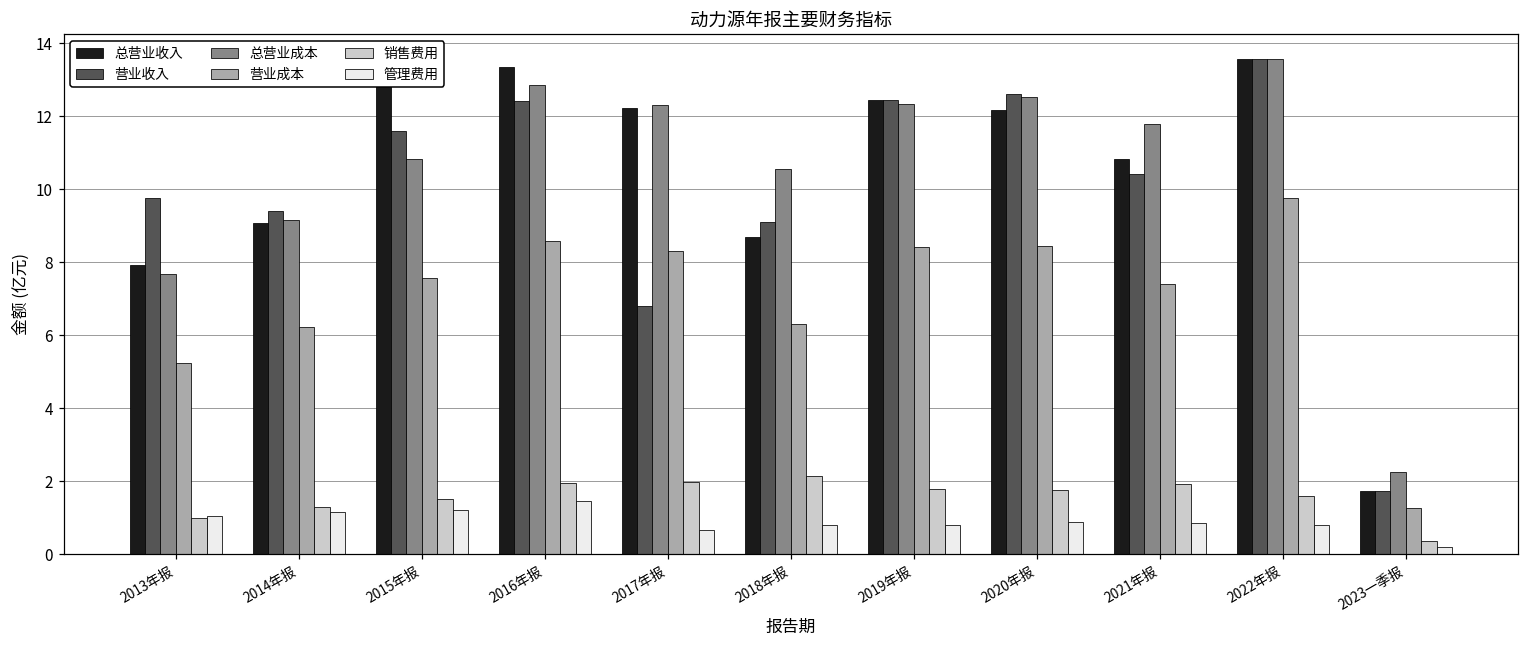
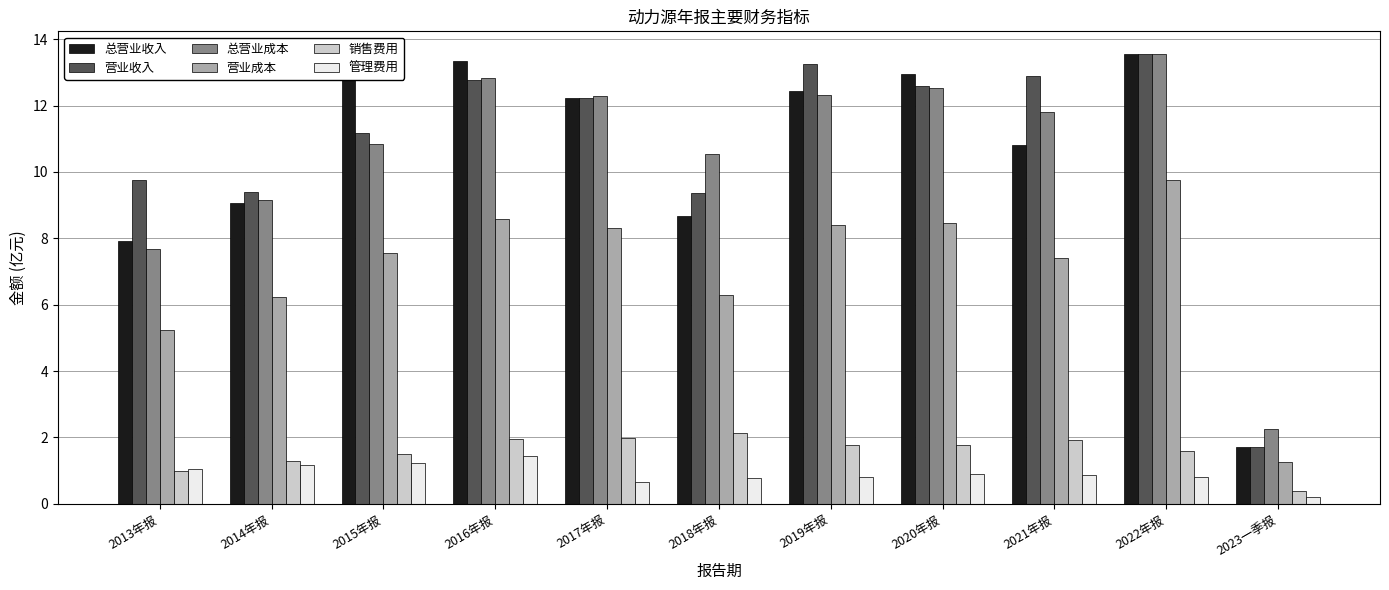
  {
    "总营业收入": {
      "2013年报": 7.9,
      "2014年报": 9.1,
      "2016年报": 13.4,
      "2017年报": 12.2,
      "2018年报": 8.7,
      "2019年报": 12.4,
-     "2020年报": 12.2,
+     "2020年报": 13.0,
      "2021年报": 10.8,
      "2022年报": 13.6,
      "2023一季报": 1.7
    },
    "营业收入": {
      "2013年报": 9.8,
      "2014年报": 9.4,
-     "2015年报": 11.6,
-     "2016年报": 12.4,
-     "2017年报": 6.8,
-     "2018年报": 9.1,
-     "2019年报": 12.4,
+     "2015年报": 11.2,
+     "2016年报": 12.8,
+     "2017年报": 12.2,
+     "2018年报": 9.4,
+     "2019年报": 13.2,
      "2020年报": 12.6,
-     "2021年报": 10.4,
+     "2021年报": 12.9,
      "2022年报": 13.6,
      "2023一季报": 1.7
    }
  }
